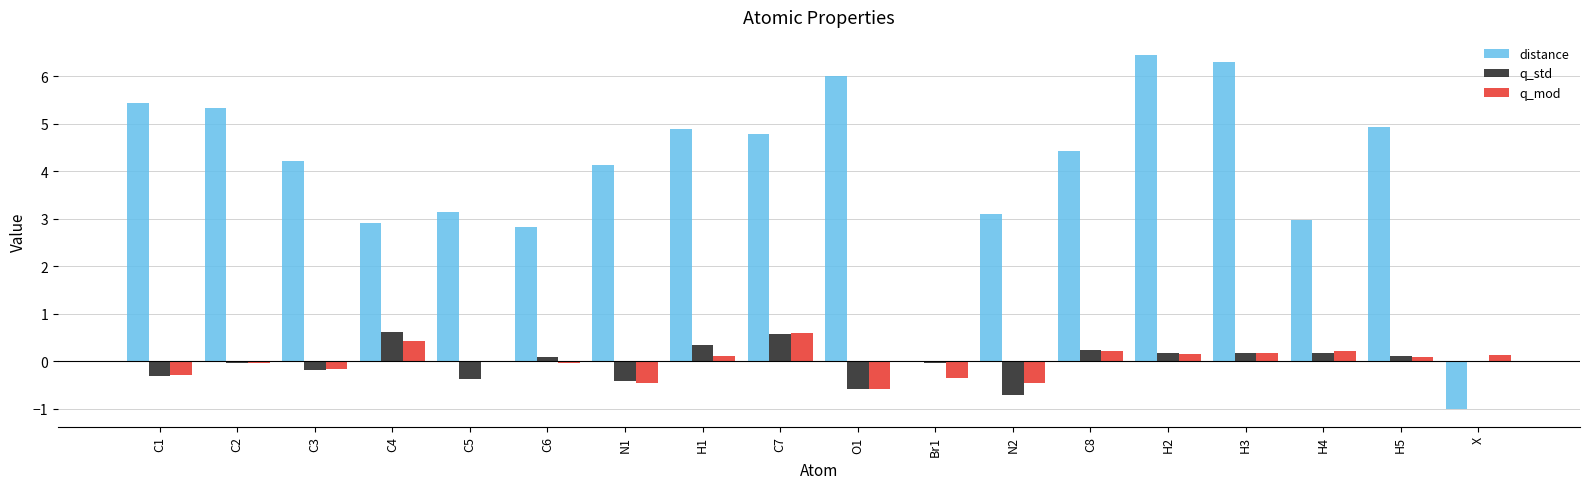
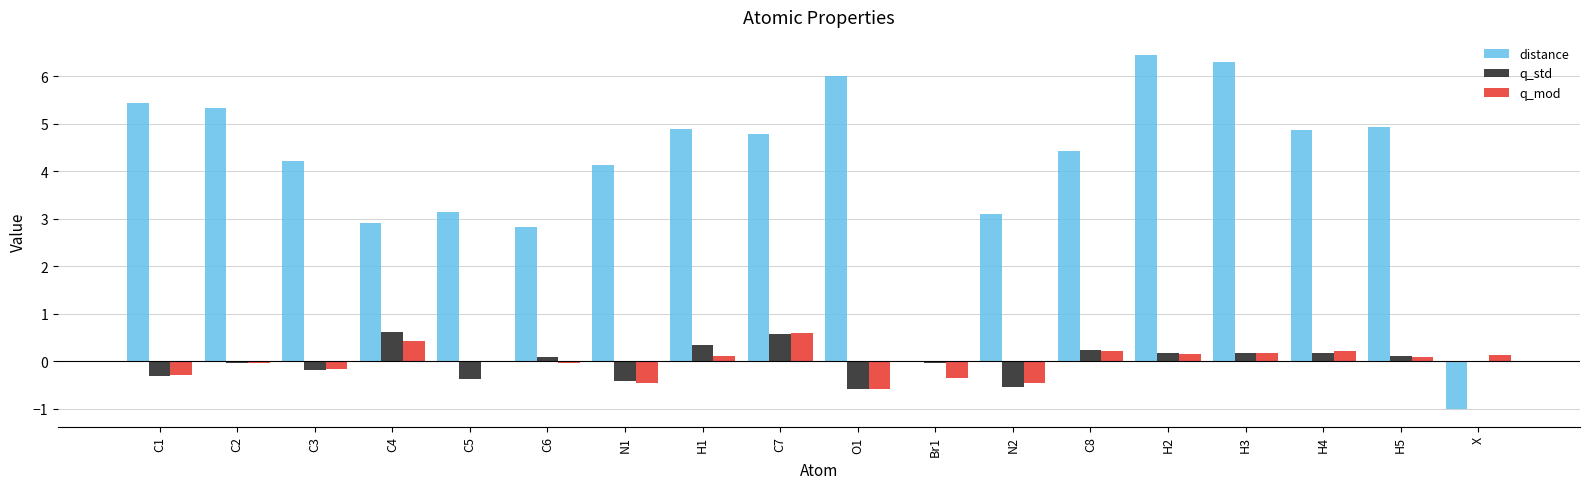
  {
    "distance": {
      "C1": 5.4,
      "C2": 5.3,
      "C3": 4.2,
      "C4": 2.9,
      "C5": 3.1,
      "C6": 2.8,
      "N1": 4.1,
      "H1": 4.9,
      "C7": 4.8,
      "O1": 6.0,
      "Br1": 0.0,
      "N2": 3.1,
      "C8": 4.4,
      "H2": 6.5,
      "H3": 6.3,
-     "H4": 3.0,
+     "H4": 4.9,
      "H5": 4.9,
      "X": -1.0
    },
    "q_std": {
      "C1": -0.3,
      "C3": -0.2,
      "C4": 0.6,
      "C5": -0.4,
      "C6": 0.1,
      "N1": -0.4,
      "H1": 0.3,
      "C7": 0.6,
      "O1": -0.6,
-     "N2": -0.7,
+     "N2": -0.5,
      "C8": 0.2,
      "H2": 0.2,
      "H3": 0.2,
      "H4": 0.2,
      "H5": 0.1,
      "X": 0.0
    },
    "q_mod": {
      "C1": -0.3,
      "C3": -0.2,
      "C4": 0.4,
      "N1": -0.5,
      "H1": 0.1,
      "C7": 0.6,
      "O1": -0.6,
      "Br1": -0.4,
      "N2": -0.5,
      "C8": 0.2,
      "H2": 0.2,
      "H3": 0.2,
      "H4": 0.2,
      "H5": 0.1,
      "X": 0.1
    }
  }
